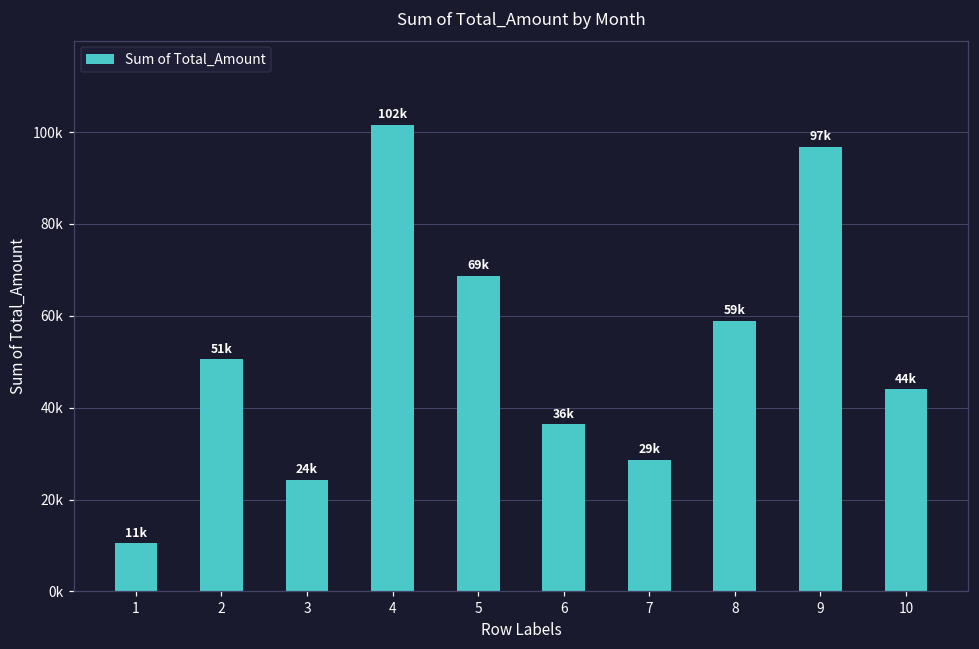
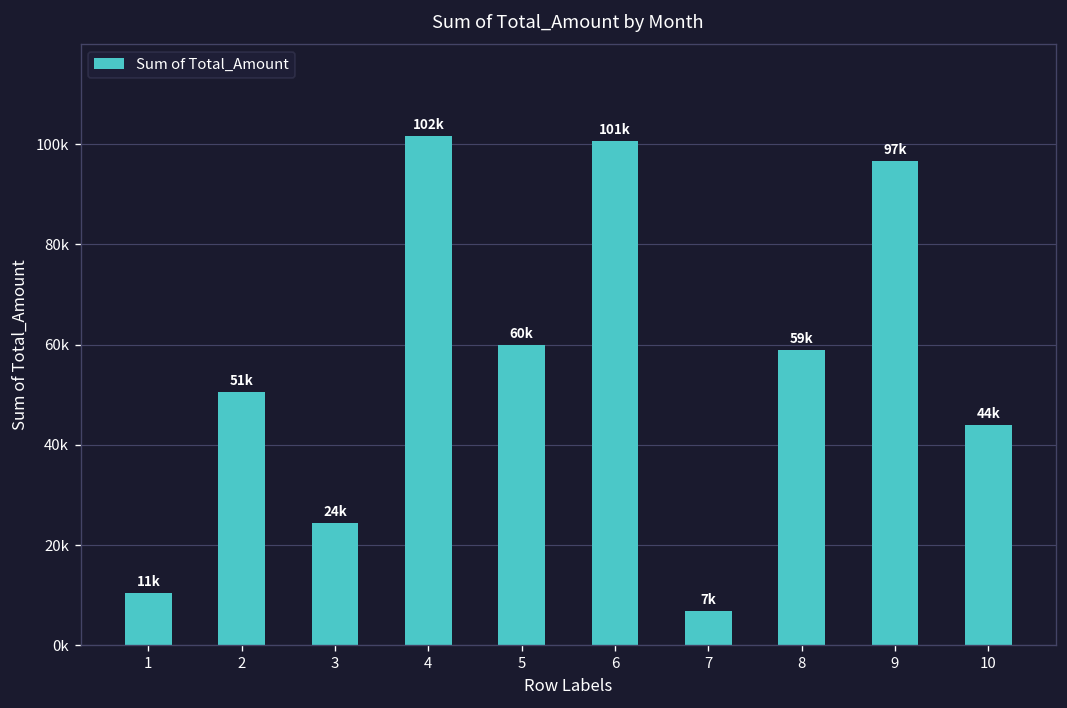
  {
    "1": "11k",
    "2": "51k",
    "3": "24k",
    "4": "102k",
-   "5": "69k",
-   "6": "36k",
-   "7": "29k",
+   "5": "60k",
+   "6": "101k",
+   "7": "7k",
    "8": "59k",
    "9": "97k",
    "10": "44k"
  }
